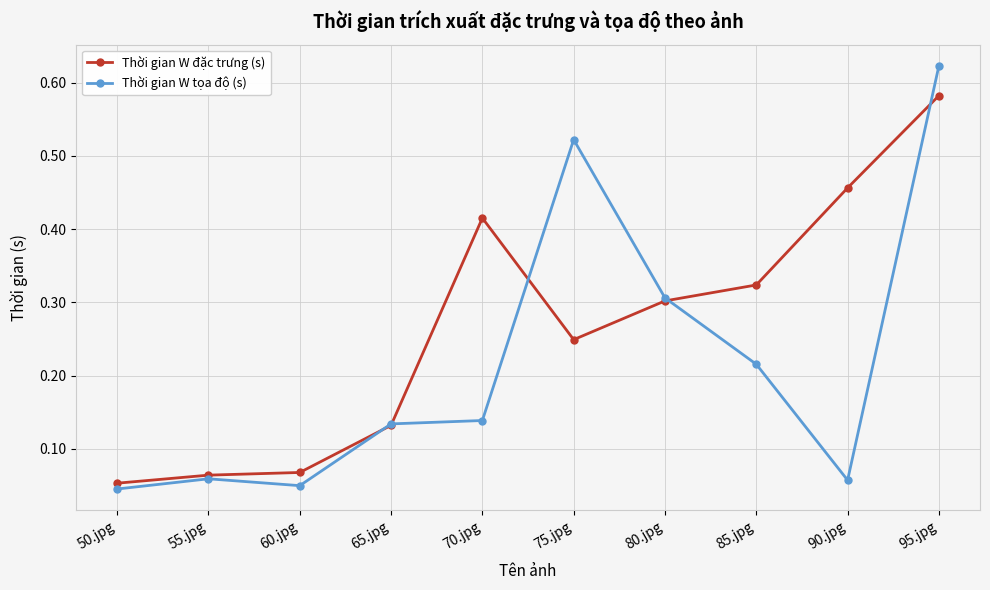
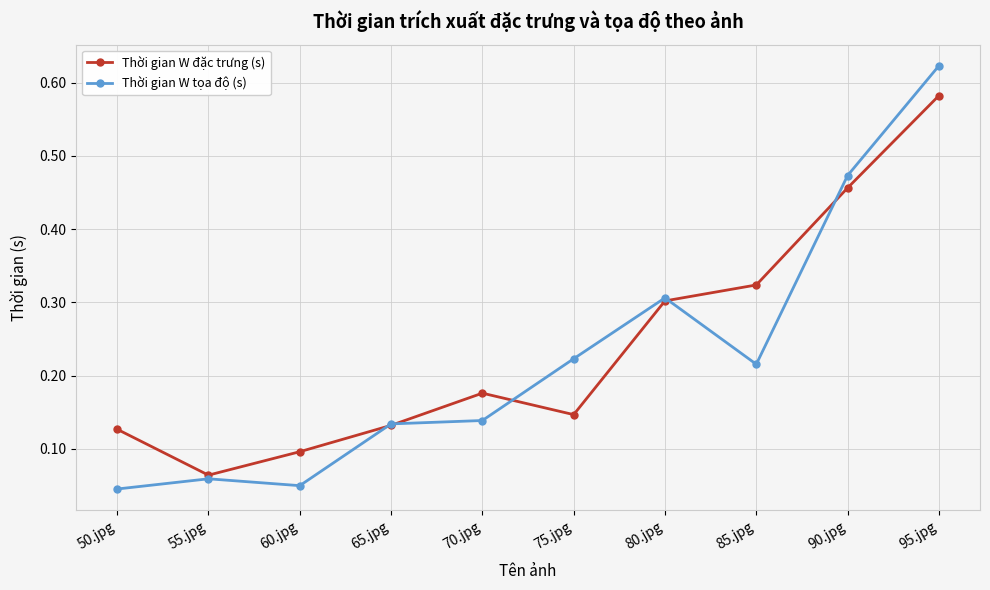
  {
    "Thời gian W đặc trưng (s)": {
-     "50.jpg": 0.05,
+     "50.jpg": 0.13,
      "55.jpg": 0.06,
-     "60.jpg": 0.07,
-     "70.jpg": 0.42,
-     "75.jpg": 0.25,
+     "60.jpg": 0.10,
+     "70.jpg": 0.18,
+     "75.jpg": 0.15,
      "80.jpg": 0.30,
      "85.jpg": 0.32,
      "90.jpg": 0.46,
      "95.jpg": 0.58
    },
    "Thời gian W tọa độ (s)": {
      "50.jpg": 0.05,
      "55.jpg": 0.06,
      "60.jpg": 0.05,
      "70.jpg": 0.14,
-     "75.jpg": 0.52,
+     "75.jpg": 0.22,
      "80.jpg": 0.31,
      "85.jpg": 0.22,
-     "90.jpg": 0.06,
+     "90.jpg": 0.47,
      "95.jpg": 0.62
    }
  }
